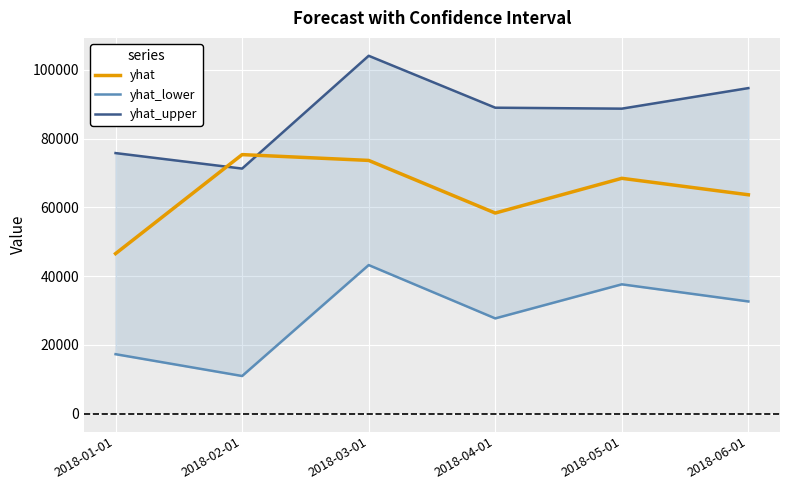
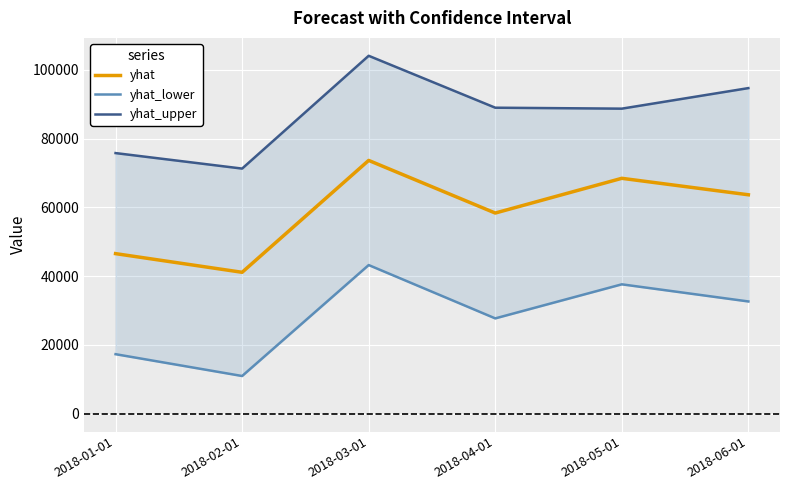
  {
    "yhat": {
      "2018-01-01": 47000,
-     "2018-02-01": 75000,
+     "2018-02-01": 41000,
      "2018-03-01": 74000,
      "2018-04-01": 58000,
      "2018-05-01": 68000,
      "2018-06-01": 64000
    },
    "yhat_lower": {
      "2018-01-01": 17000,
      "2018-02-01": 11000,
      "2018-03-01": 43000,
      "2018-04-01": 28000,
      "2018-05-01": 38000,
      "2018-06-01": 33000
    },
    "yhat_upper": {
      "2018-01-01": 76000,
      "2018-02-01": 71000,
      "2018-03-01": 104000,
      "2018-04-01": 89000,
      "2018-05-01": 89000,
      "2018-06-01": 95000
    }
  }
